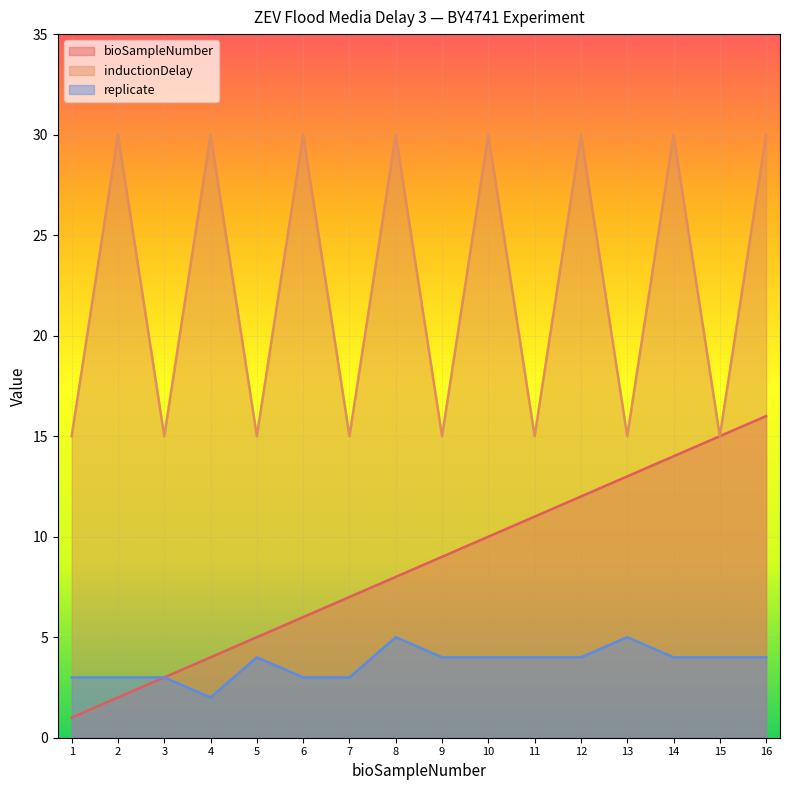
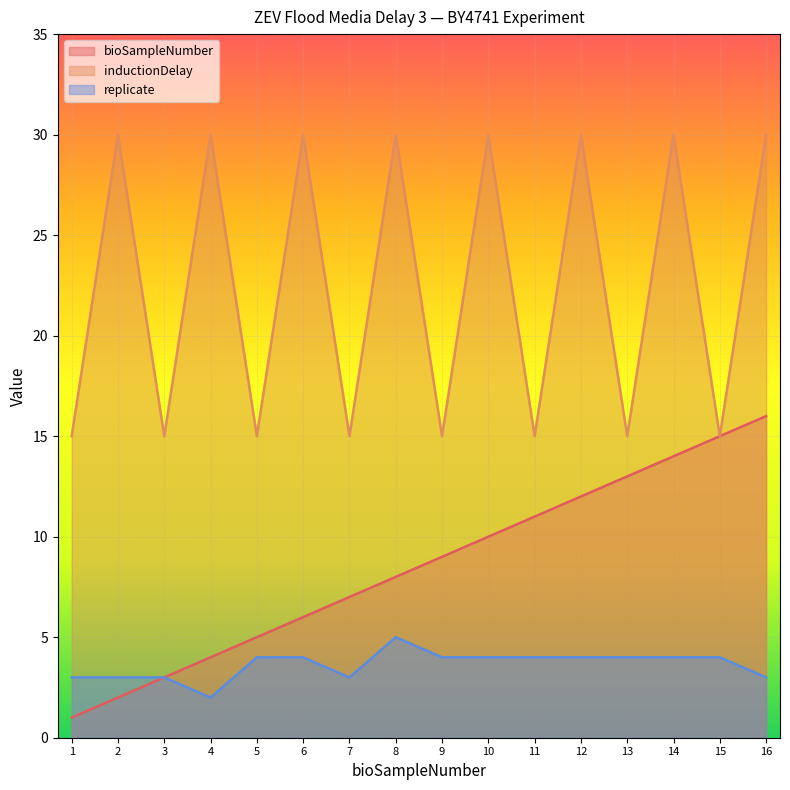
  {
    "replicate": {
      "1": 3,
      "2": 3,
      "4": 2,
      "5": 4,
-     "6": 3,
+     "6": 4,
      "7": 3,
      "8": 5,
      "9": 4,
      "10": 4,
      "11": 4,
      "12": 4,
-     "13": 5,
+     "13": 4,
      "14": 4,
      "15": 4,
-     "16": 4
+     "16": 3
    }
  }
